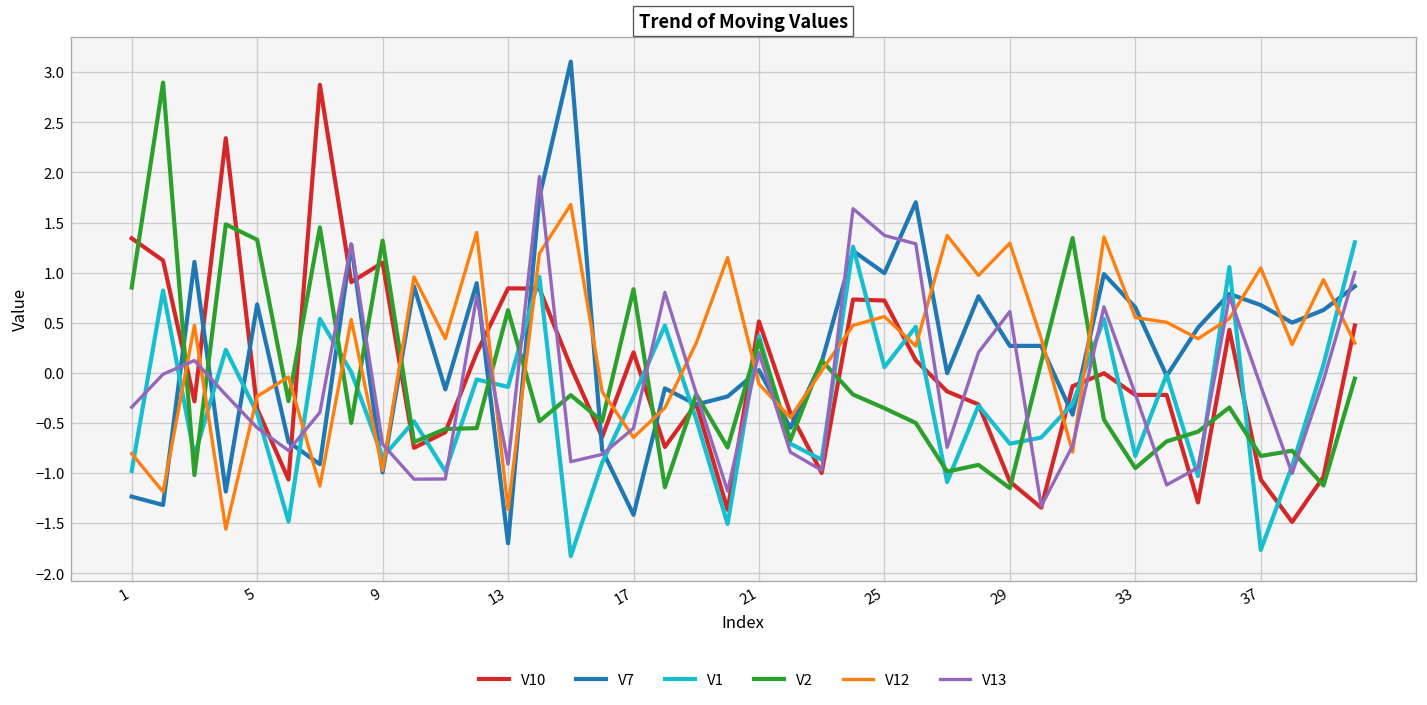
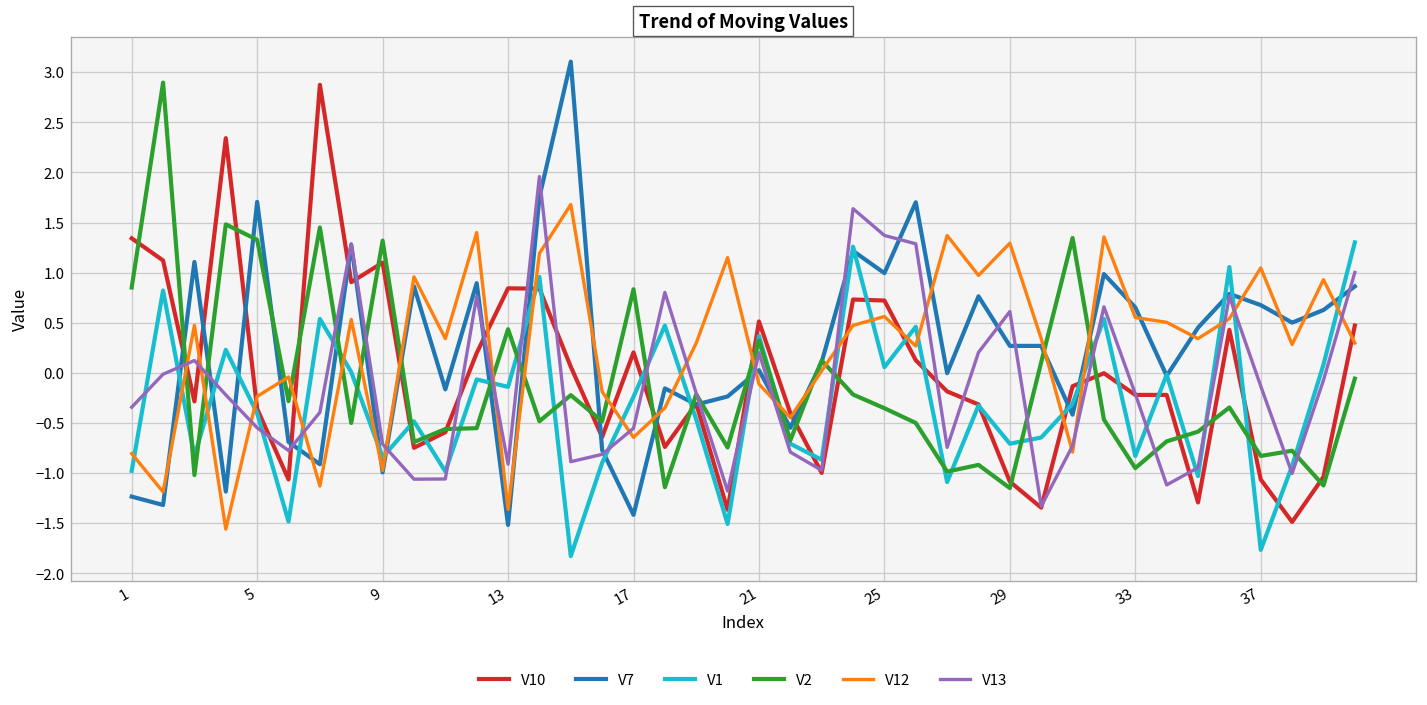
  {
    "V10": {
      "1": 1.3,
      "5": -0.4,
      "9": 1.1,
      "13": 0.8,
      "17": 0.2,
      "21": 0.5,
      "25": 0.7,
      "29": -1.1,
      "37": -1.1
    },
    "V7": {
      "1": -1.2,
-     "5": 0.7,
-     "13": -1.7,
+     "5": 1.7,
+     "13": -1.5,
      "17": -1.4,
      "21": 0.0,
      "25": 1.0,
      "29": 0.3,
      "33": 0.7,
      "37": 0.7
    },
    "V1": {
      "1": -1.0,
      "5": -0.4,
      "9": -0.8,
      "13": -0.1,
      "17": -0.2,
      "21": 0.4,
      "25": 0.1,
      "29": -0.7,
      "33": -0.8,
      "37": -1.8
    },
    "V2": {
      "1": 0.9,
      "5": 1.3,
      "9": 1.3,
-     "13": 0.6,
+     "13": 0.4,
      "17": 0.8,
      "21": 0.3,
      "25": -0.4,
      "29": -1.1,
      "33": -1.0,
      "37": -0.8
    },
    "V12": {
      "1": -0.8,
      "5": -0.2,
      "13": -1.4,
      "17": -0.6,
      "21": -0.1,
      "25": 0.6,
      "29": 1.3,
      "33": 0.6,
      "37": 1.0
    },
    "V13": {
      "1": -0.3,
      "5": -0.5,
      "9": -0.7,
      "13": -0.9,
      "17": -0.6,
      "21": 0.2,
      "25": 1.4,
      "29": 0.6,
      "37": -0.1
    }
  }
